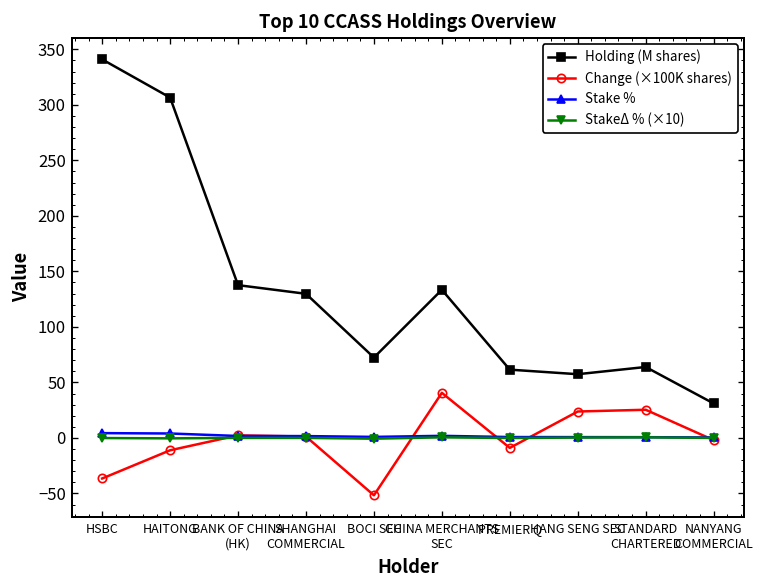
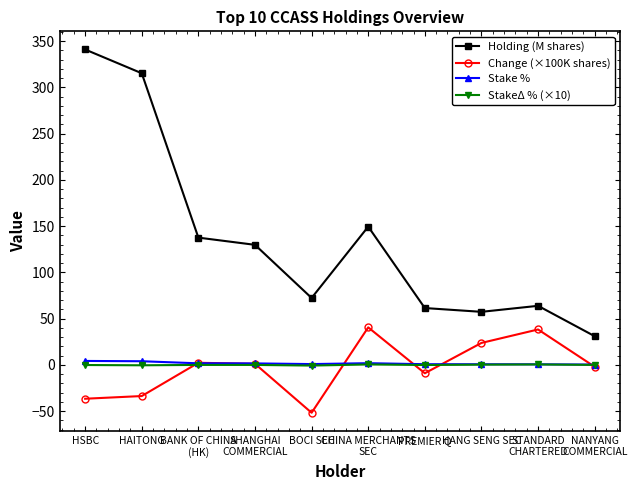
  {
    "Holding (M shares)": {
      "HSBC": 340,
-     "HAITONG": 310,
-     "CHINA MERCHANTS SEC": 130,
+     "HAITONG": 320,
+     "CHINA MERCHANTS SEC": 150,
      "STANDARD CHARTERED": 60,
      "NANYANG COMMERCIAL": 30
    },
    "Change (×100K shares)": {
      "HSBC": -40,
-     "HAITONG": -10,
+     "HAITONG": -30,
      "CHINA MERCHANTS SEC": 40,
-     "STANDARD CHARTERED": 30
+     "STANDARD CHARTERED": 40
    },
    "Stake %": {
      "HSBC": 0,
      "HAITONG": 0
    },
    "StakeΔ % (×10)": {
      "HSBC": 0,
      "HAITONG": 0
    }
  }
